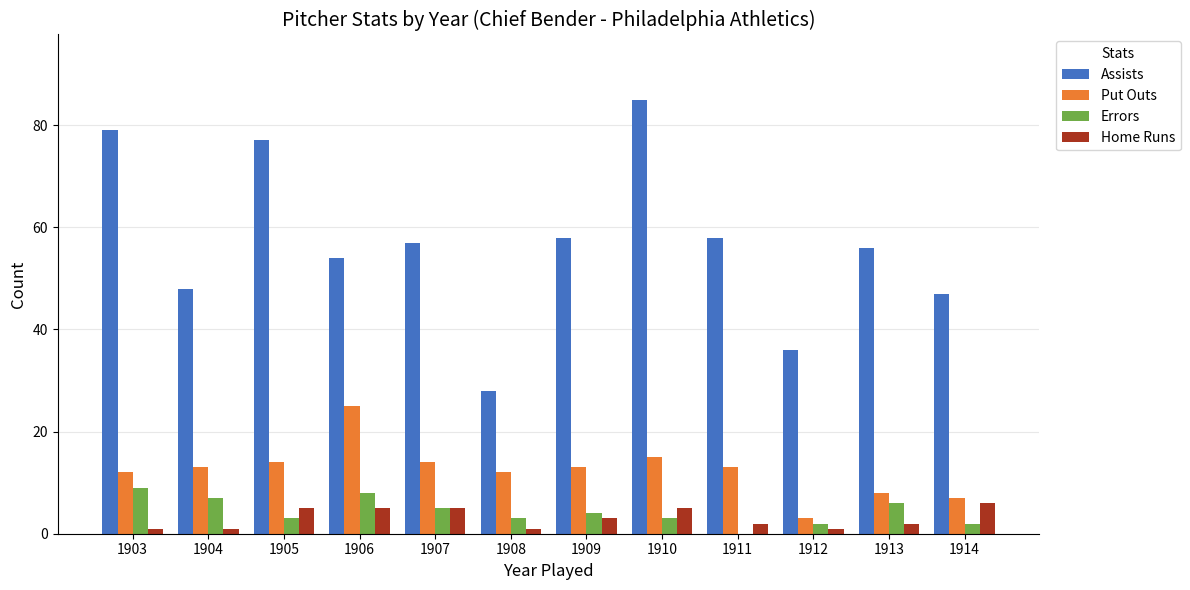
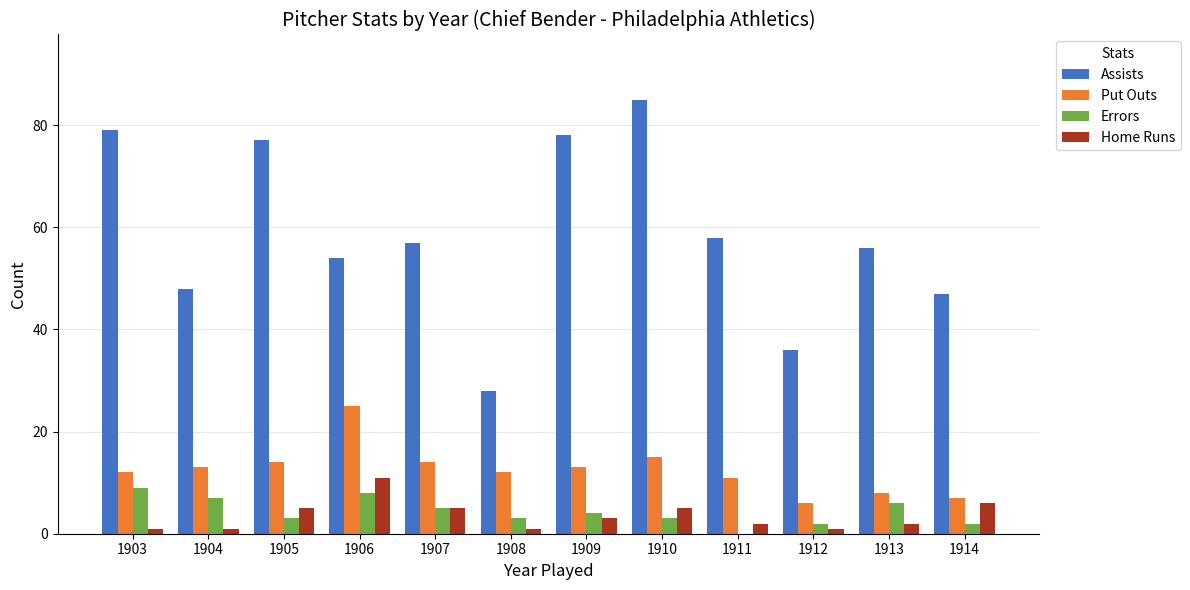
  {
    "Assists": {
      "1903": 79,
      "1904": 48,
      "1905": 77,
      "1906": 54,
      "1907": 57,
      "1908": 28,
-     "1909": 58,
+     "1909": 78,
      "1910": 85,
      "1911": 58,
      "1912": 36,
      "1913": 56,
      "1914": 47
    },
    "Put Outs": {
      "1903": 12,
      "1904": 13,
      "1905": 14,
      "1906": 25,
      "1907": 14,
      "1908": 12,
      "1909": 13,
      "1910": 15,
-     "1911": 13,
-     "1912": 3,
+     "1911": 11,
+     "1912": 6,
      "1913": 8,
      "1914": 7
    },
    "Errors": {
      "1903": 9,
      "1904": 7,
      "1905": 3,
      "1906": 8,
      "1907": 5,
      "1908": 3,
      "1909": 4,
      "1910": 3,
      "1911": 0,
      "1912": 2,
      "1913": 6,
      "1914": 2
    },
    "Home Runs": {
      "1903": 1,
      "1904": 1,
      "1905": 5,
-     "1906": 5,
+     "1906": 11,
      "1907": 5,
      "1908": 1,
      "1909": 3,
      "1910": 5,
      "1911": 2,
      "1912": 1,
      "1913": 2,
      "1914": 6
    }
  }
